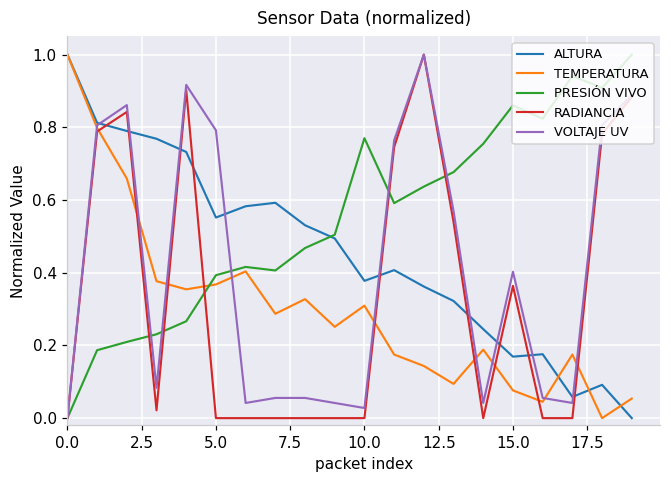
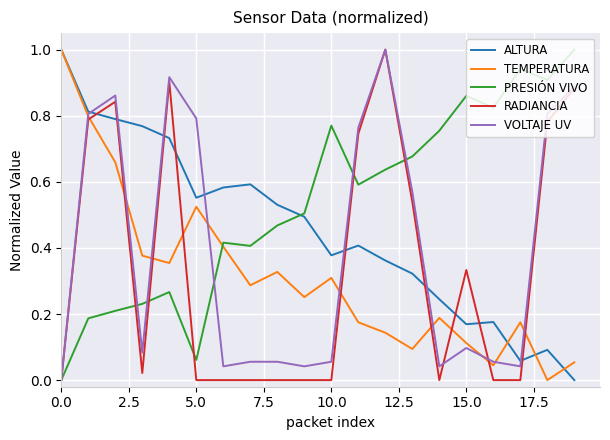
  {
    "ALTURA": {
      "5.0": 0.55,
      "10.0": 0.38,
      "15.0": 0.17
    },
    "TEMPERATURA": {
-     "5.0": 0.37,
+     "5.0": 0.52,
      "10.0": 0.31,
-     "15.0": 0.08
+     "15.0": 0.11
    },
    "PRESIÓN VIVO": {
-     "5.0": 0.39,
+     "5.0": 0.06,
      "10.0": 0.77
    },
    "RADIANCIA": {
      "5.0": 0.00,
      "10.0": 0.00,
-     "15.0": 0.36
+     "15.0": 0.33
    },
    "VOLTAJE UV": {
      "5.0": 0.79,
-     "10.0": 0.03,
-     "15.0": 0.40
+     "10.0": 0.06,
+     "15.0": 0.10
    }
  }
